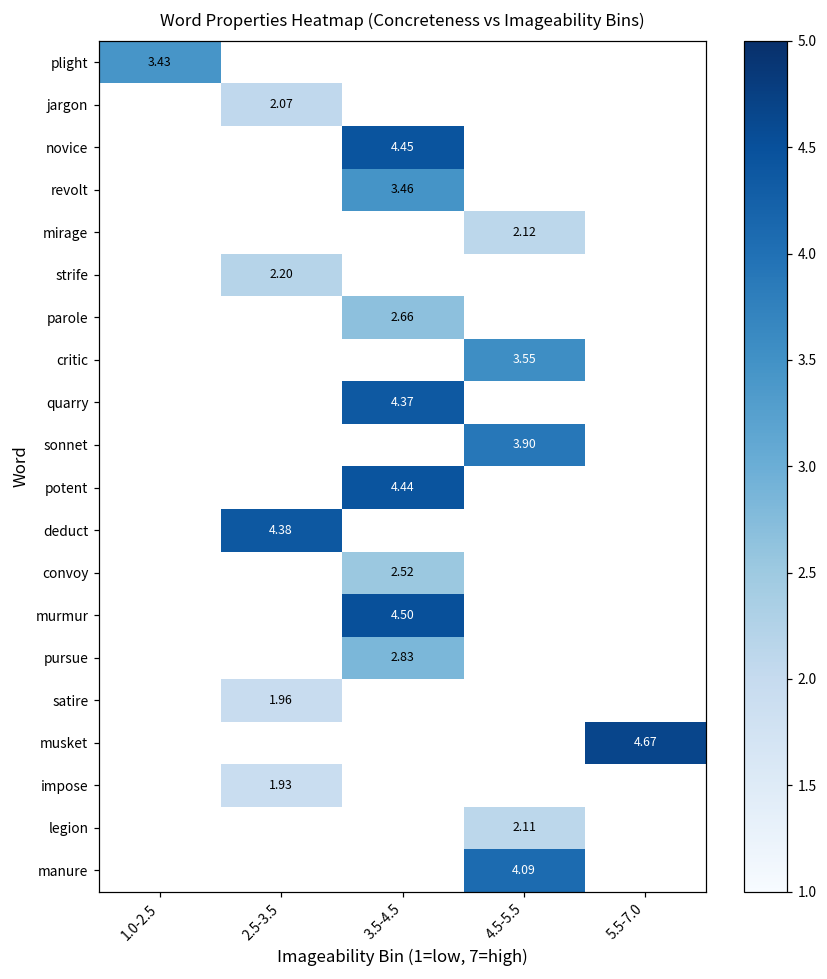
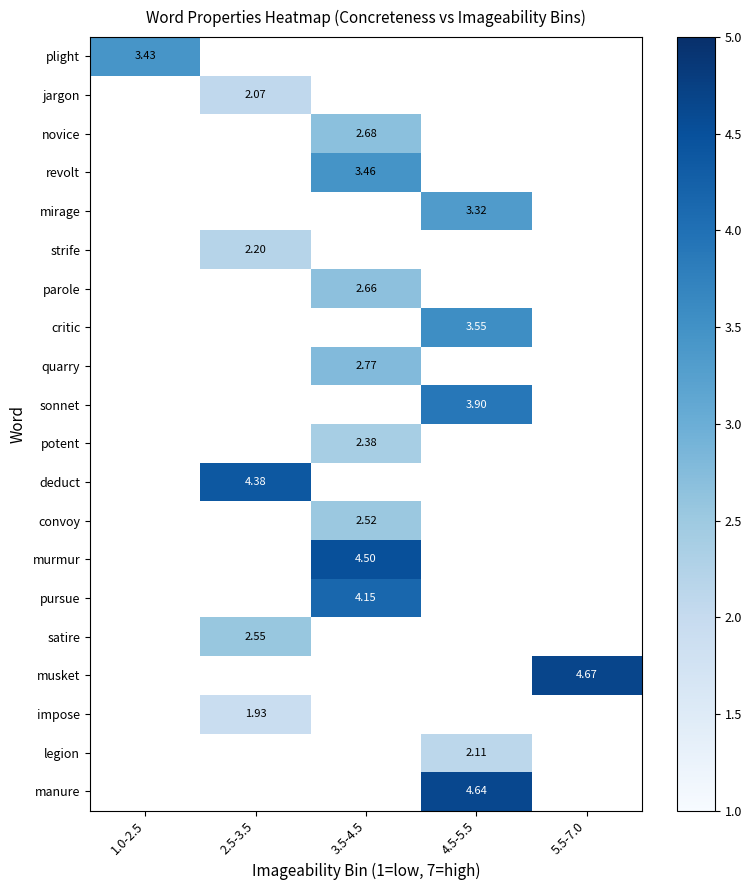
  {
    "plight": {
      "1.0-2.5": 3.43
    },
    "jargon": {
      "2.5-3.5": 2.07
    },
    "novice": {
-     "3.5-4.5": 4.45
+     "3.5-4.5": 2.68
    },
    "revolt": {
      "3.5-4.5": 3.46
    },
    "mirage": {
-     "4.5-5.5": 2.12
+     "4.5-5.5": 3.32
    },
    "strife": {
      "2.5-3.5": 2.20
    },
    "parole": {
      "3.5-4.5": 2.66
    },
    "critic": {
      "4.5-5.5": 3.55
    },
    "quarry": {
-     "3.5-4.5": 4.37
+     "3.5-4.5": 2.77
    },
    "sonnet": {
      "4.5-5.5": 3.90
    },
    "potent": {
-     "3.5-4.5": 4.44
+     "3.5-4.5": 2.38
    },
    "deduct": {
      "2.5-3.5": 4.38
    },
    "convoy": {
      "3.5-4.5": 2.52
    },
    "murmur": {
      "3.5-4.5": 4.50
    },
    "pursue": {
-     "3.5-4.5": 2.83
+     "3.5-4.5": 4.15
    },
    "satire": {
-     "2.5-3.5": 1.96
+     "2.5-3.5": 2.55
    },
    "musket": {
      "5.5-7.0": 4.67
    },
    "impose": {
      "2.5-3.5": 1.93
    },
    "legion": {
      "4.5-5.5": 2.11
    },
    "manure": {
-     "4.5-5.5": 4.09
+     "4.5-5.5": 4.64
    }
  }
